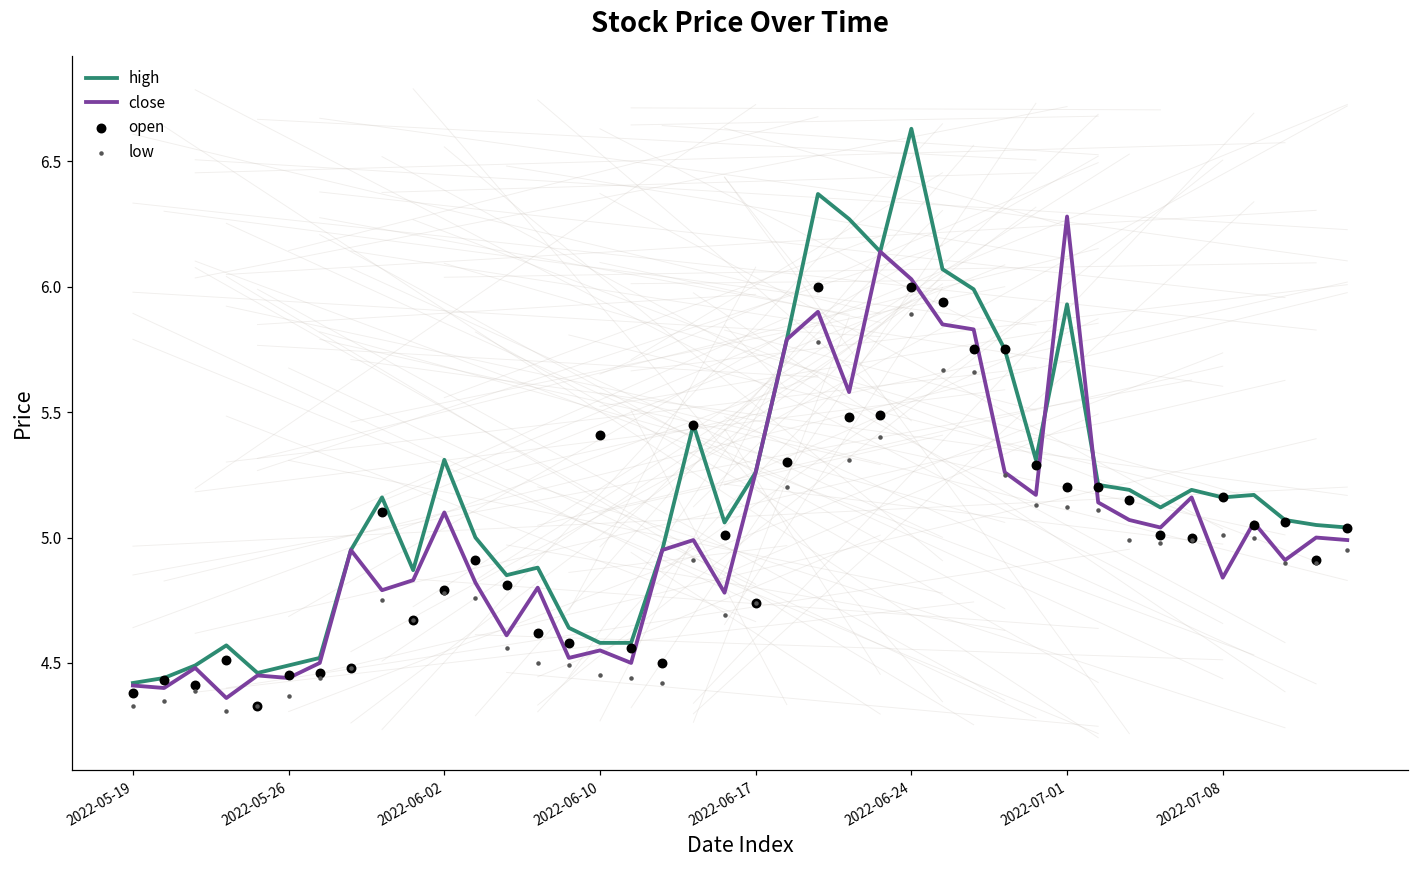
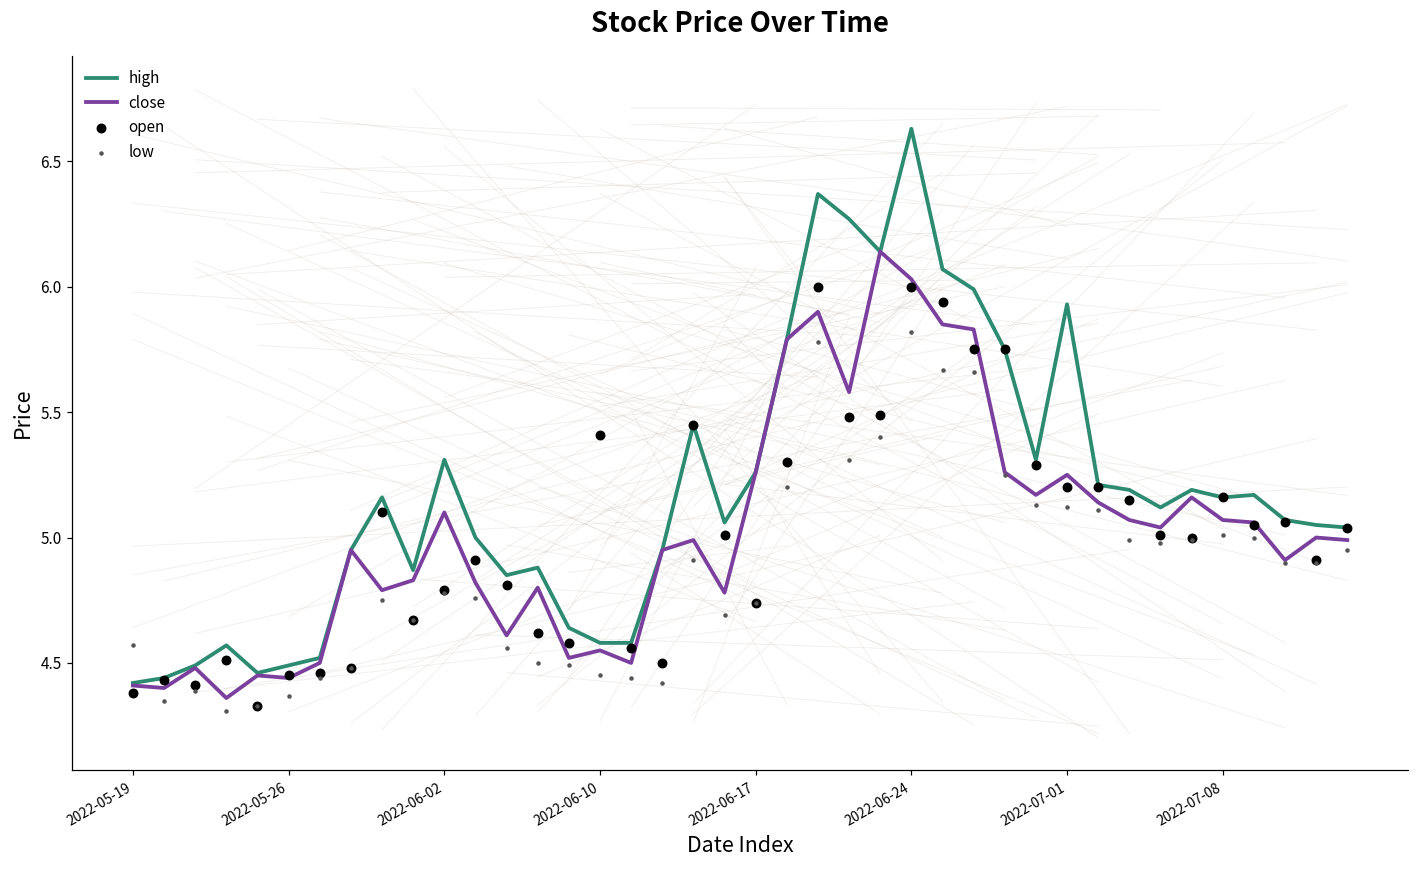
  {
    "low": {
-     "2022-05-19": 4.33,
-     "2022-06-24": 5.89
+     "2022-05-19": 4.57,
+     "2022-06-24": 5.82
    },
    "high": {
      "2022-05-26": 4.49,
      "2022-06-02": 5.31,
      "2022-06-10": 4.58,
      "2022-06-24": 6.63,
      "2022-07-01": 5.93
    },
    "close": {
      "2022-06-02": 5.10,
      "2022-06-10": 4.55,
      "2022-06-24": 6.03,
-     "2022-07-01": 6.28,
-     "2022-07-08": 4.84
+     "2022-07-01": 5.25,
+     "2022-07-08": 5.07
    }
  }
